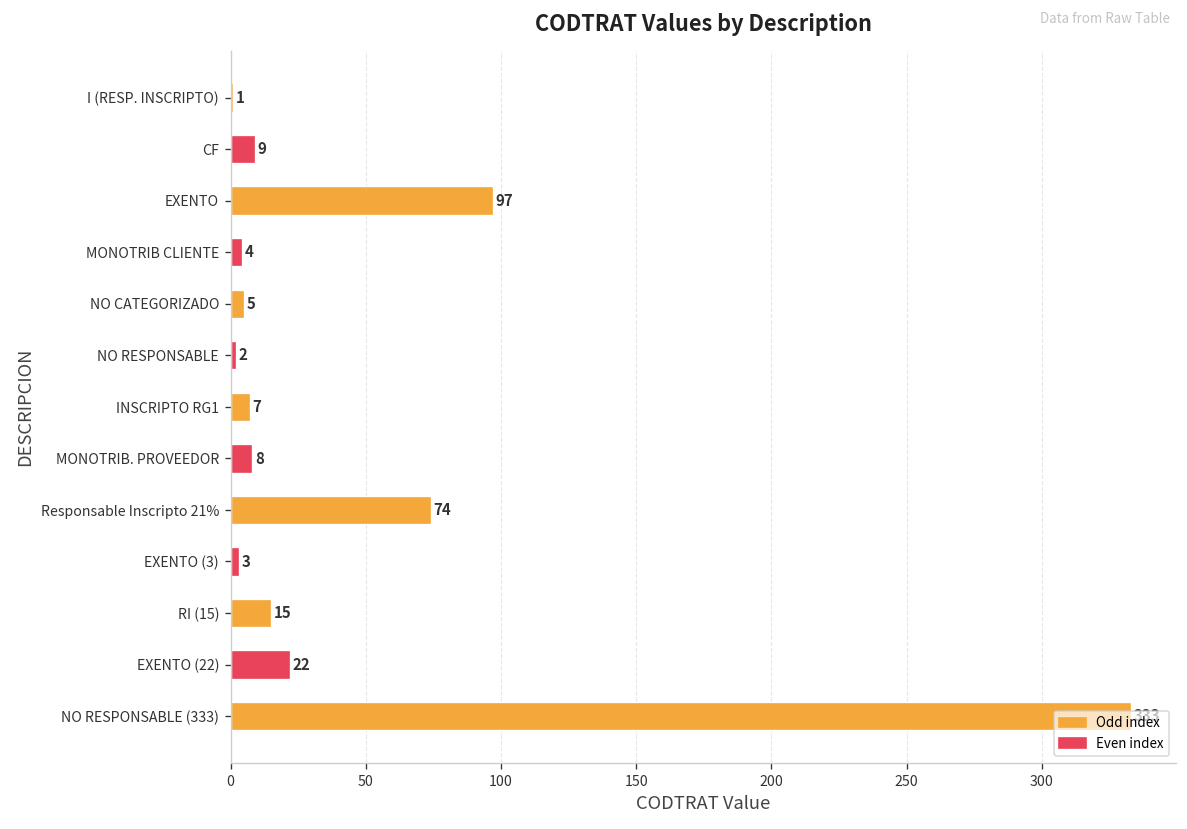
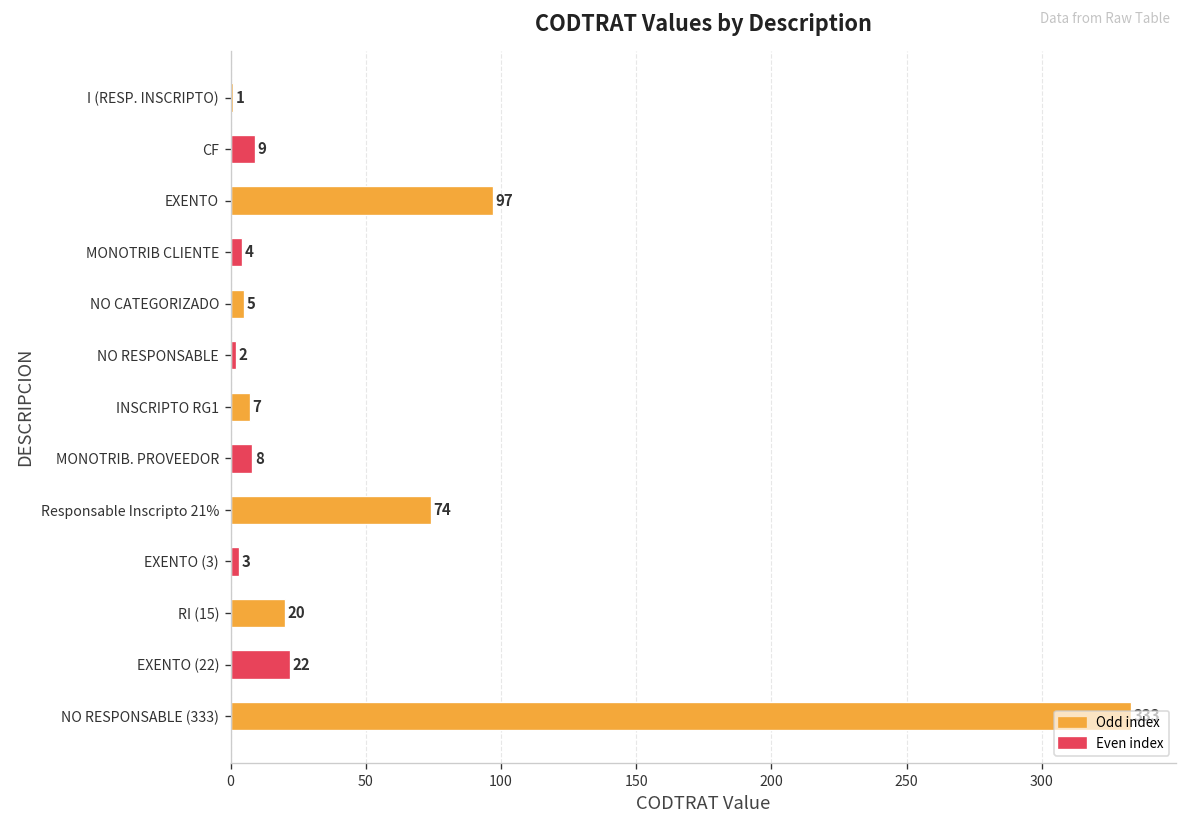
  {
    "I (RESP. INSCRIPTO)": 1,
    "CF": 9,
    "EXENTO": 97,
    "MONOTRIB CLIENTE": 4,
    "NO CATEGORIZADO": 5,
    "NO RESPONSABLE": 2,
    "INSCRIPTO RG1": 7,
    "MONOTRIB. PROVEEDOR": 8,
    "Responsable Inscripto 21%": 74,
    "EXENTO (3)": 3,
-   "RI (15)": 15,
+   "RI (15)": 20,
    "EXENTO (22)": 22
  }
